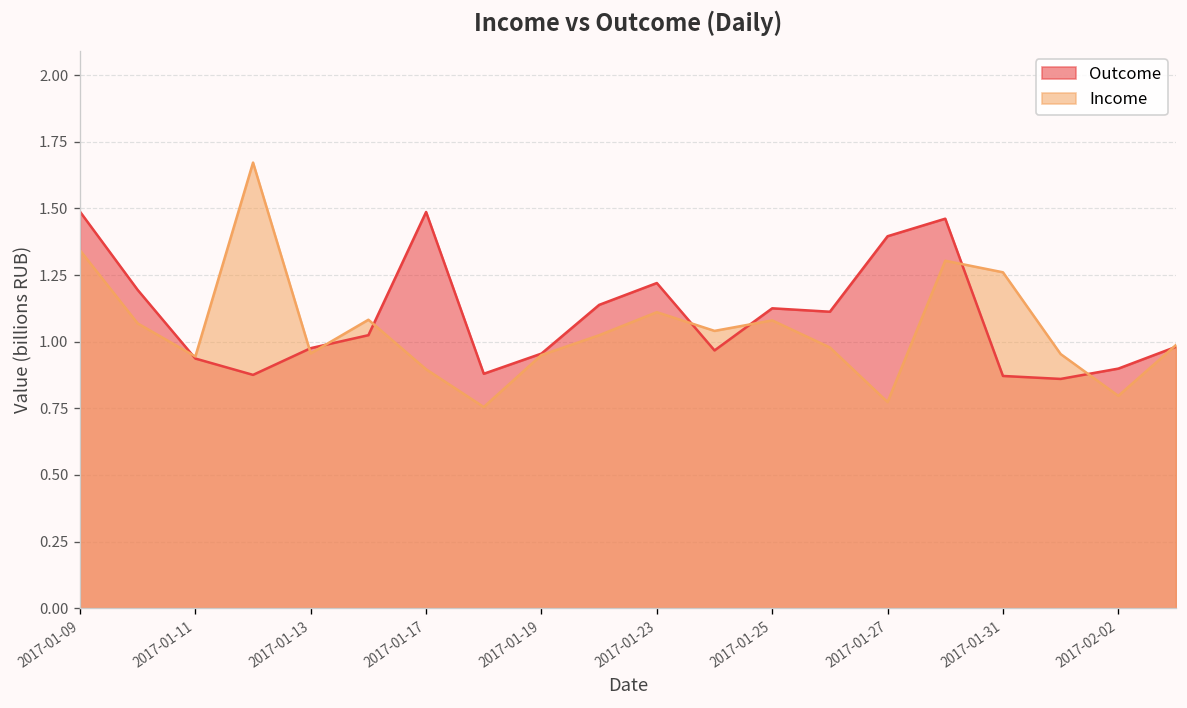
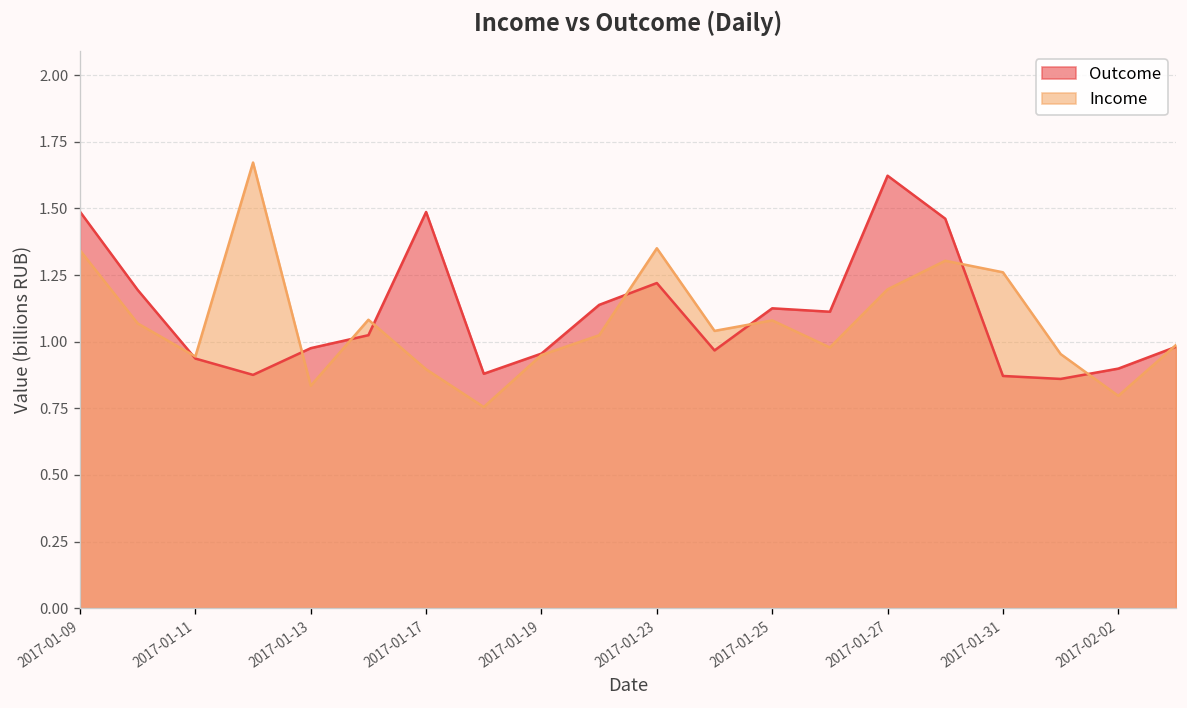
  {
    "Outcome": {
      "2017-01-09": 1.49,
      "2017-01-13": 0.98,
      "2017-01-17": 1.49,
      "2017-01-23": 1.22,
      "2017-01-25": 1.13,
-     "2017-01-27": 1.40,
+     "2017-01-27": 1.62,
      "2017-01-31": 0.87,
      "2017-02-02": 0.90
    },
    "Income": {
      "2017-01-09": 1.34,
-     "2017-01-13": 0.96,
+     "2017-01-13": 0.83,
      "2017-01-17": 0.90,
-     "2017-01-23": 1.11,
+     "2017-01-23": 1.35,
      "2017-01-25": 1.08,
-     "2017-01-27": 0.77,
+     "2017-01-27": 1.20,
      "2017-01-31": 1.26,
      "2017-02-02": 0.80
    }
  }
